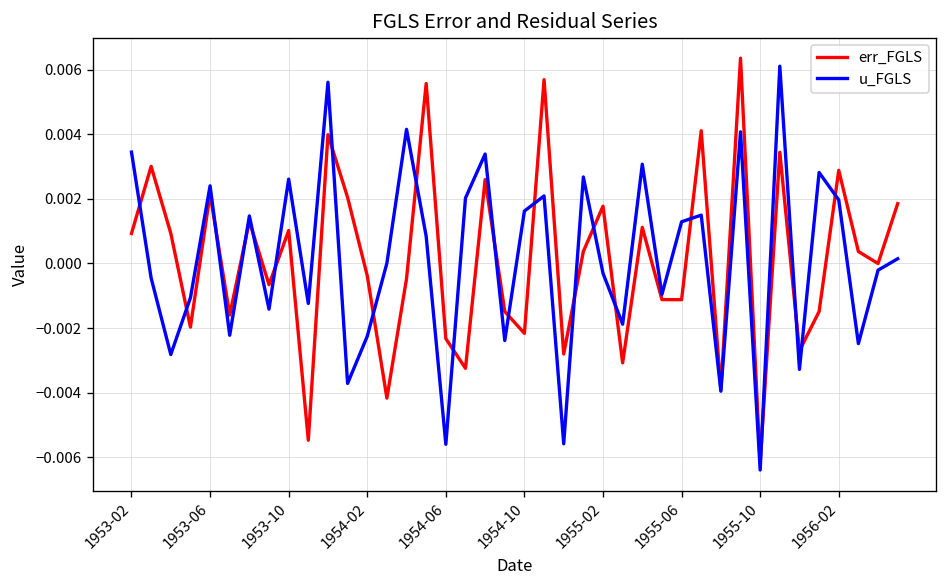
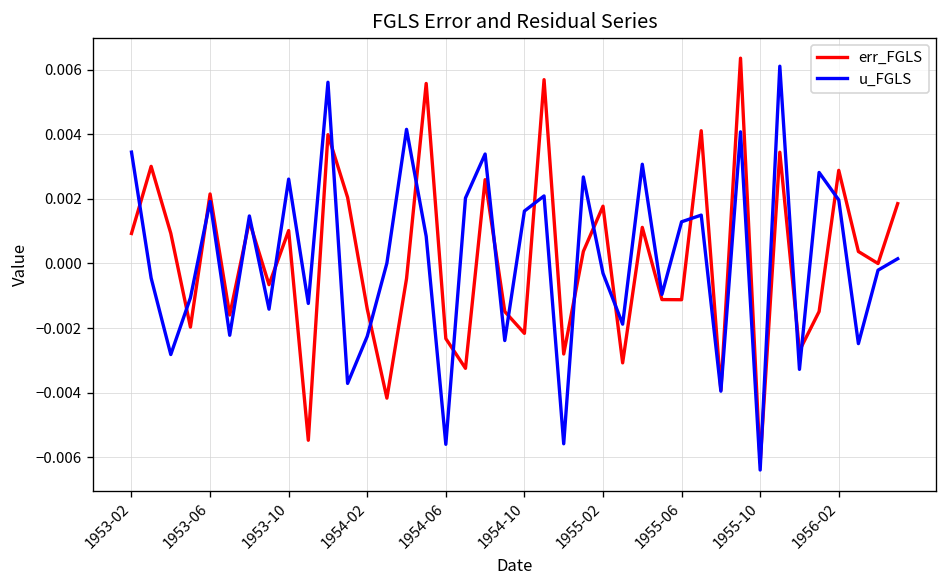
  {
    "err_FGLS": {
      "1953-02": 0.0009,
      "1953-06": 0.0022,
      "1953-10": 0.0010,
-     "1954-02": -0.0004,
+     "1954-02": -0.0014,
      "1954-06": -0.0023,
      "1954-10": -0.0022,
      "1955-02": 0.0018,
      "1955-06": -0.0011,
      "1955-10": -0.0062,
      "1956-02": 0.0029
    },
    "u_FGLS": {
      "1953-02": 0.0035,
-     "1953-06": 0.0024,
+     "1953-06": 0.0019,
      "1953-10": 0.0026,
      "1954-02": -0.0023,
      "1954-06": -0.0056,
      "1954-10": 0.0016,
      "1955-02": -0.0003,
      "1955-06": 0.0013,
      "1955-10": -0.0064,
      "1956-02": 0.0020
    }
  }
